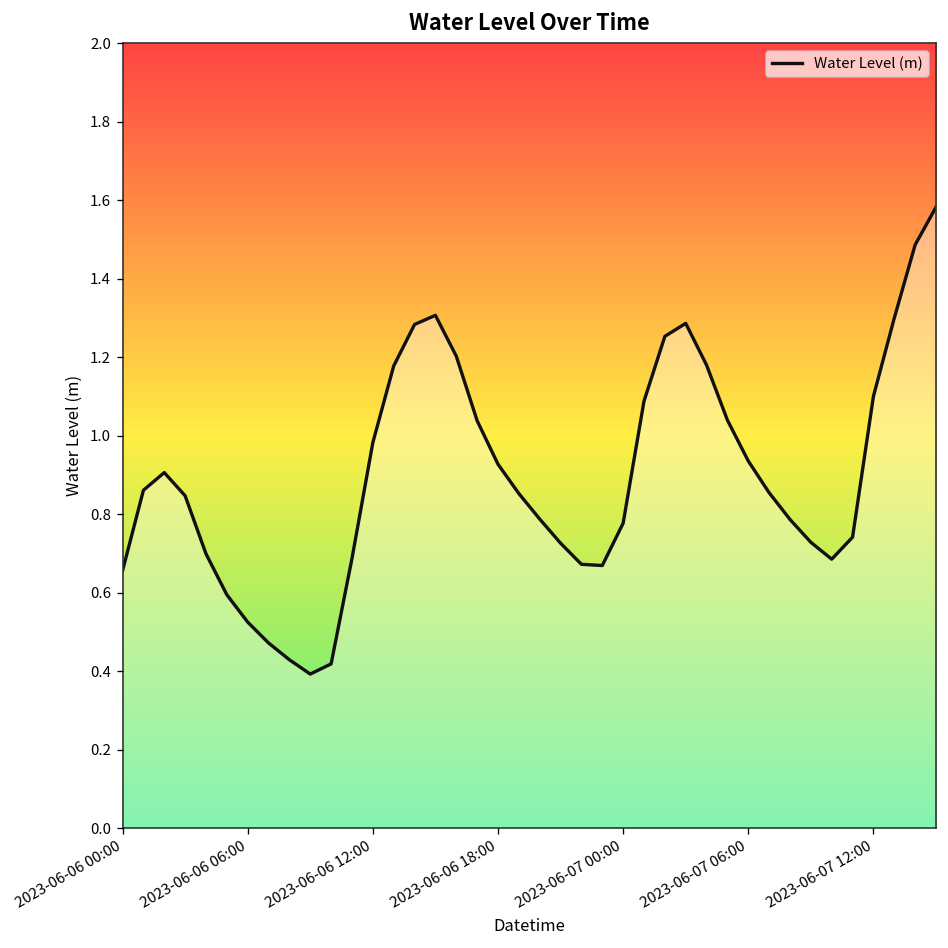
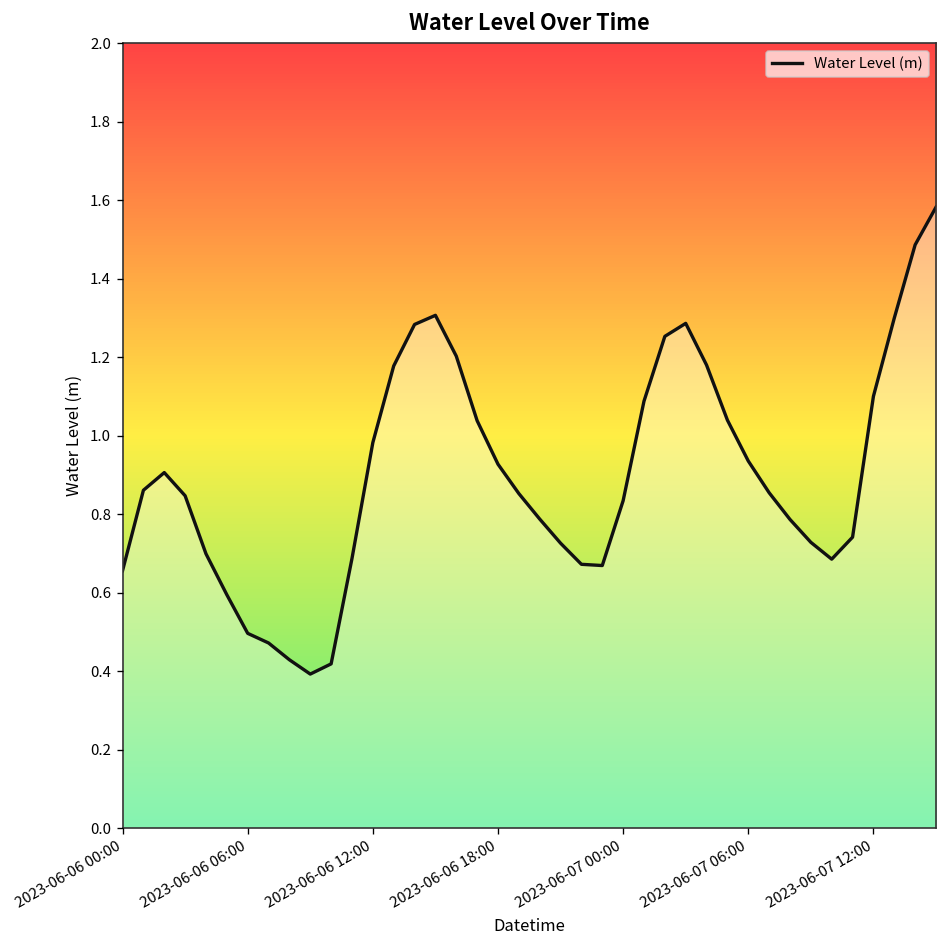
  {
    "2023-06-06 00:00": 0.66,
-   "2023-06-06 06:00": 0.52,
+   "2023-06-06 06:00": 0.50,
    "2023-06-06 12:00": 0.98,
    "2023-06-06 18:00": 0.93,
-   "2023-06-07 00:00": 0.78,
+   "2023-06-07 00:00": 0.83,
    "2023-06-07 06:00": 0.94,
    "2023-06-07 12:00": 1.10
  }
